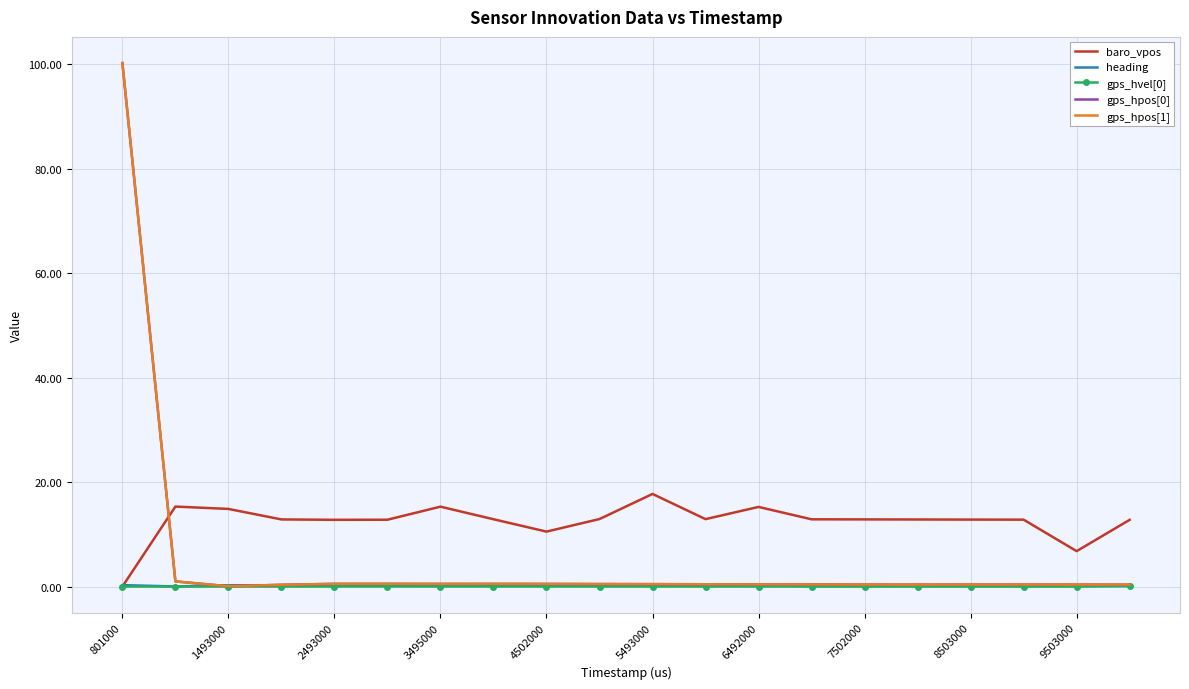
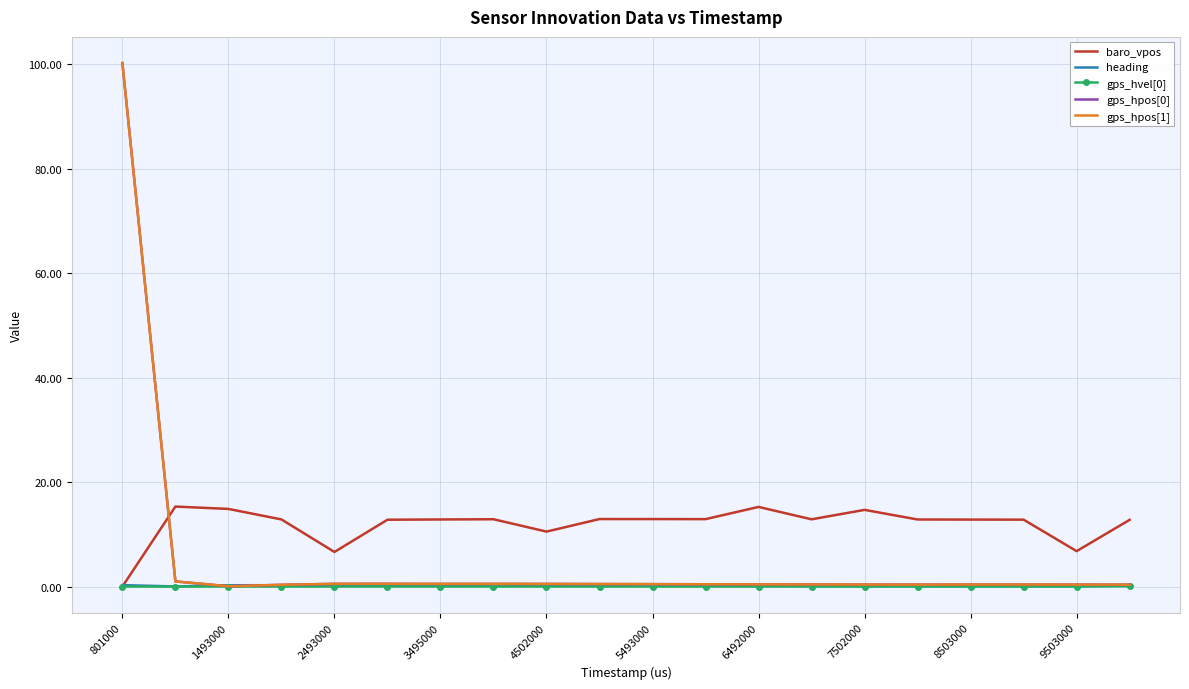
  {
    "baro_vpos": {
      "1493000": 15,
-     "2493000": 13,
-     "3495000": 15,
+     "2493000": 7,
+     "3495000": 13,
      "4502000": 11,
-     "5493000": 18,
+     "5493000": 13,
      "6492000": 15,
-     "7502000": 13,
+     "7502000": 15,
      "8503000": 13,
      "9503000": 7
    },
    "gps_hpos[1]": {
      "801000": 100
    }
  }
